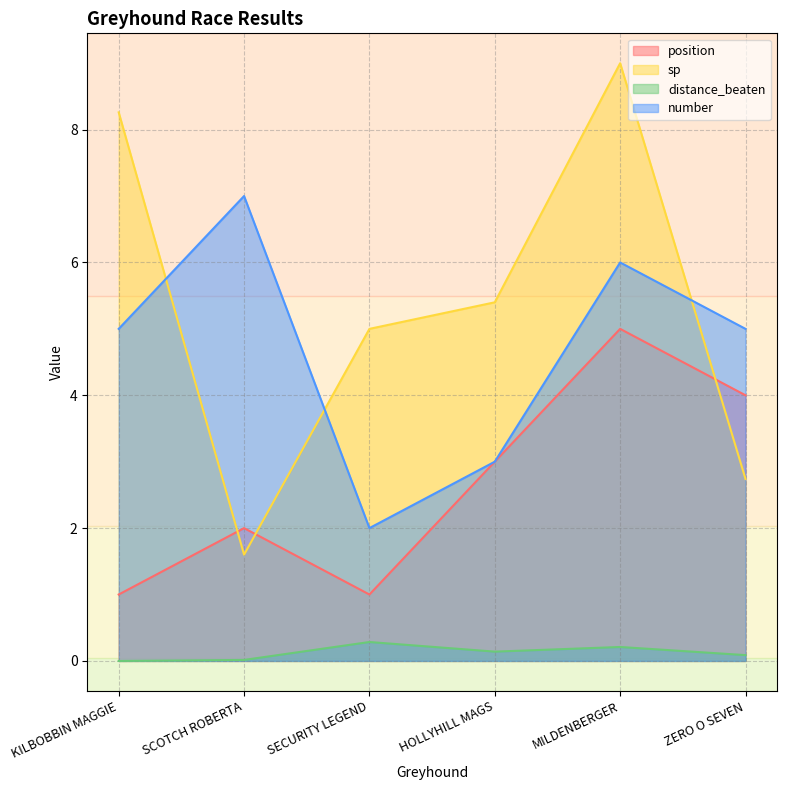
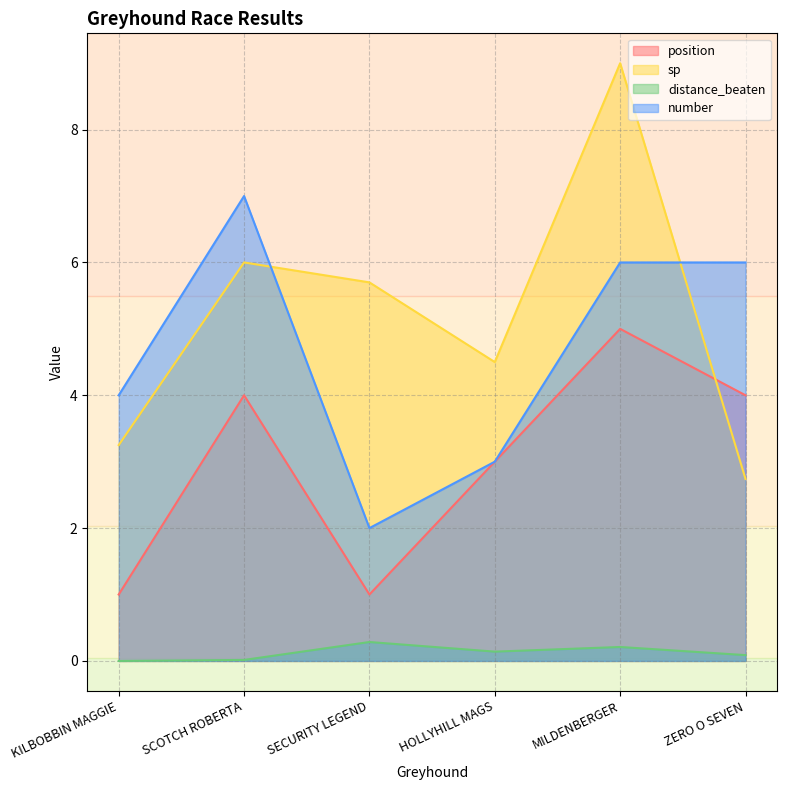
  {
    "position": {
      "KILBOBBIN MAGGIE": 1,
-     "SCOTCH ROBERTA": 2,
+     "SCOTCH ROBERTA": 4,
      "SECURITY LEGEND": 1,
      "MILDENBERGER": 5,
      "ZERO O SEVEN": 4
    },
    "sp": {
-     "KILBOBBIN MAGGIE": 8.3,
-     "SCOTCH ROBERTA": 1.6,
-     "SECURITY LEGEND": 5.0,
-     "HOLLYHILL MAGS": 5.4,
+     "KILBOBBIN MAGGIE": 3.3,
+     "SCOTCH ROBERTA": 6.0,
+     "SECURITY LEGEND": 5.7,
+     "HOLLYHILL MAGS": 4.5,
      "MILDENBERGER": 9.0,
      "ZERO O SEVEN": 2.7
    },
    "distance_beaten": {
      "KILBOBBIN MAGGIE": 0.0,
      "SCOTCH ROBERTA": 0.0,
      "SECURITY LEGEND": 0.3,
      "HOLLYHILL MAGS": 0.1,
      "MILDENBERGER": 0.2,
      "ZERO O SEVEN": 0.1
    },
    "number": {
-     "KILBOBBIN MAGGIE": 5,
+     "KILBOBBIN MAGGIE": 4,
      "SCOTCH ROBERTA": 7,
      "SECURITY LEGEND": 2,
      "MILDENBERGER": 6,
-     "ZERO O SEVEN": 5
+     "ZERO O SEVEN": 6
    }
  }
